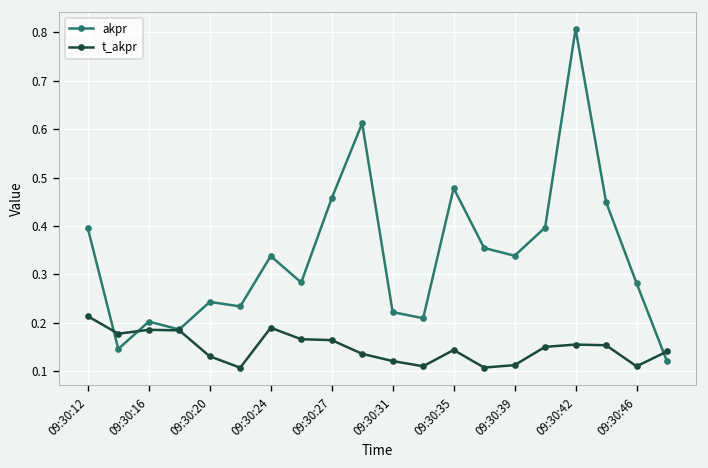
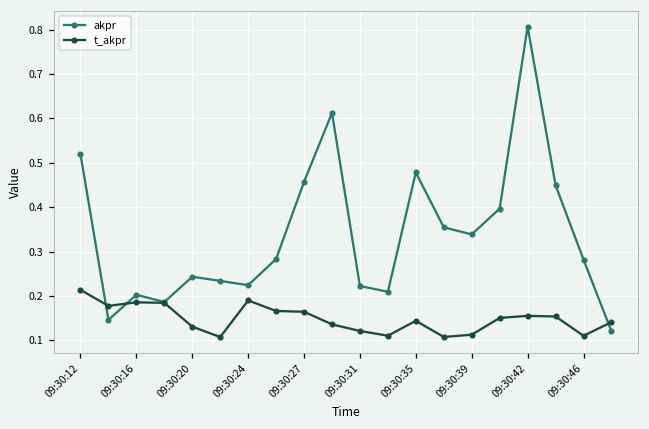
  {
    "akpr": {
-     "09:30:12": 0.40,
+     "09:30:12": 0.52,
      "09:30:16": 0.20,
      "09:30:20": 0.24,
-     "09:30:24": 0.34,
+     "09:30:24": 0.22,
      "09:30:27": 0.46,
      "09:30:31": 0.22,
      "09:30:35": 0.48,
      "09:30:39": 0.34,
      "09:30:42": 0.81,
      "09:30:46": 0.28
    },
    "t_akpr": {
      "09:30:12": 0.21,
      "09:30:16": 0.19,
      "09:30:20": 0.13,
      "09:30:24": 0.19,
      "09:30:27": 0.16,
      "09:30:31": 0.12,
      "09:30:35": 0.14,
      "09:30:39": 0.11,
      "09:30:42": 0.16,
      "09:30:46": 0.11
    }
  }
